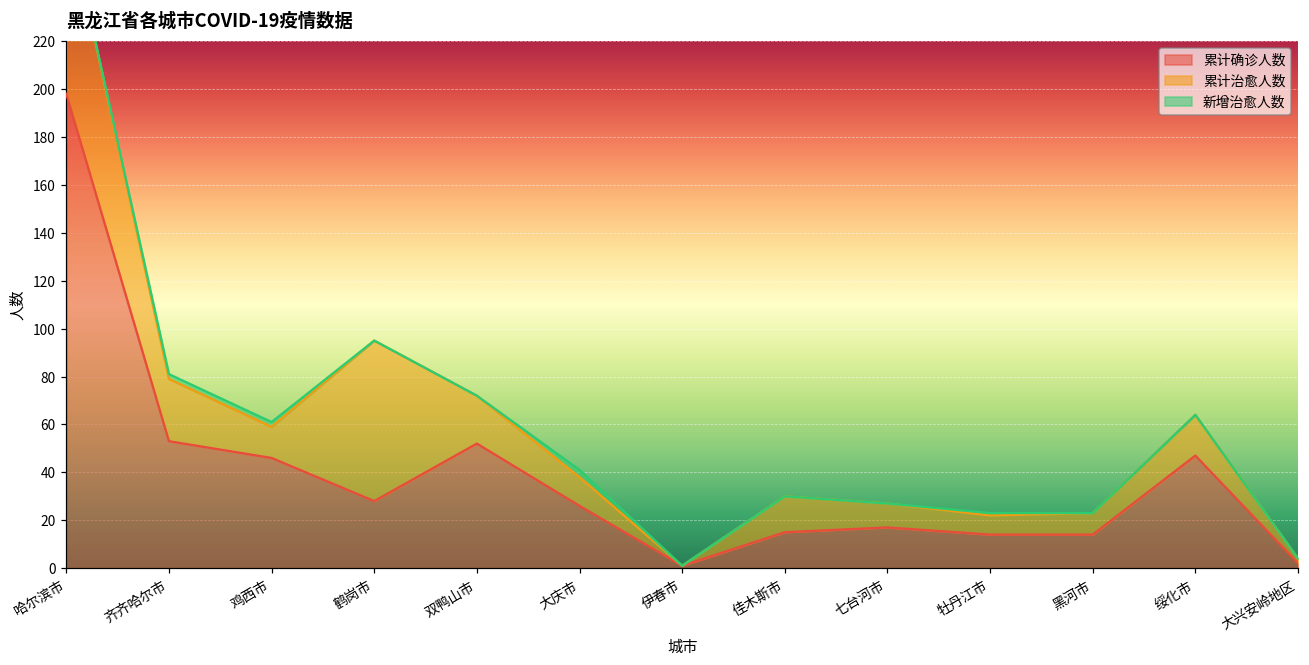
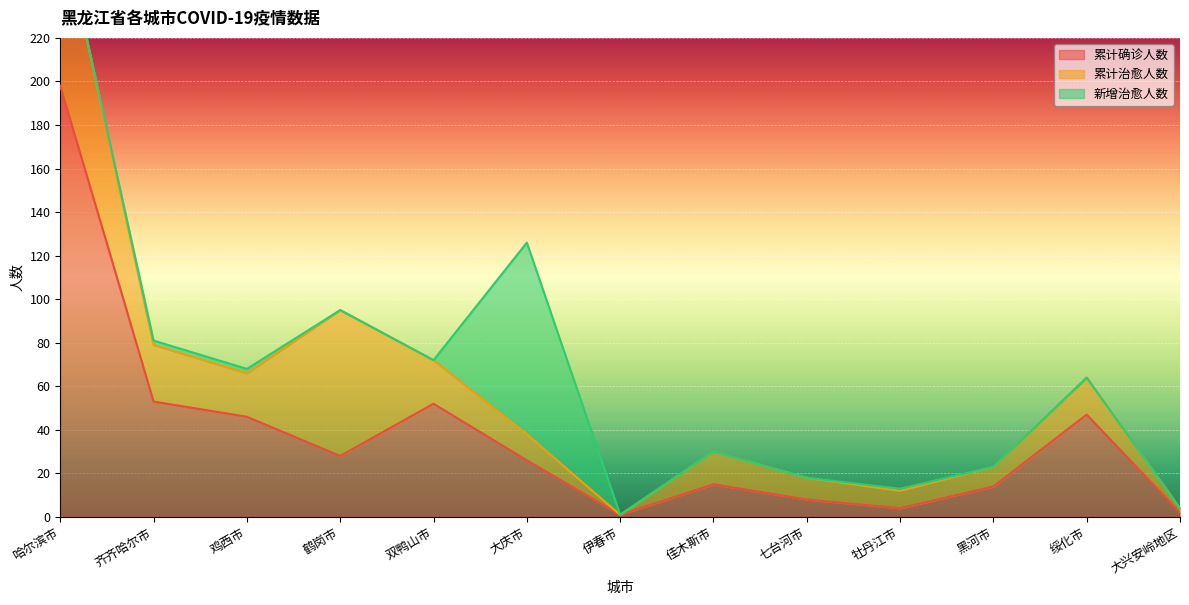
  {
    "累计确诊人数": {
      "哈尔滨市": 198,
      "齐齐哈尔市": 53,
      "鸡西市": 46,
      "鹤岗市": 28,
      "双鸭山市": 52,
      "大庆市": 26,
      "佳木斯市": 15,
-     "七台河市": 17,
-     "牡丹江市": 14,
+     "七台河市": 8,
+     "牡丹江市": 4,
      "黑河市": 14,
      "绥化市": 47,
      "大兴安岭地区": 2
    },
    "累计治愈人数": {
      "齐齐哈尔市": 26,
-     "鸡西市": 13,
+     "鸡西市": 20,
      "大庆市": 12
    },
    "新增治愈人数": {
      "齐齐哈尔市": 2,
      "鸡西市": 2,
-     "大庆市": 3
+     "大庆市": 88
    }
  }
